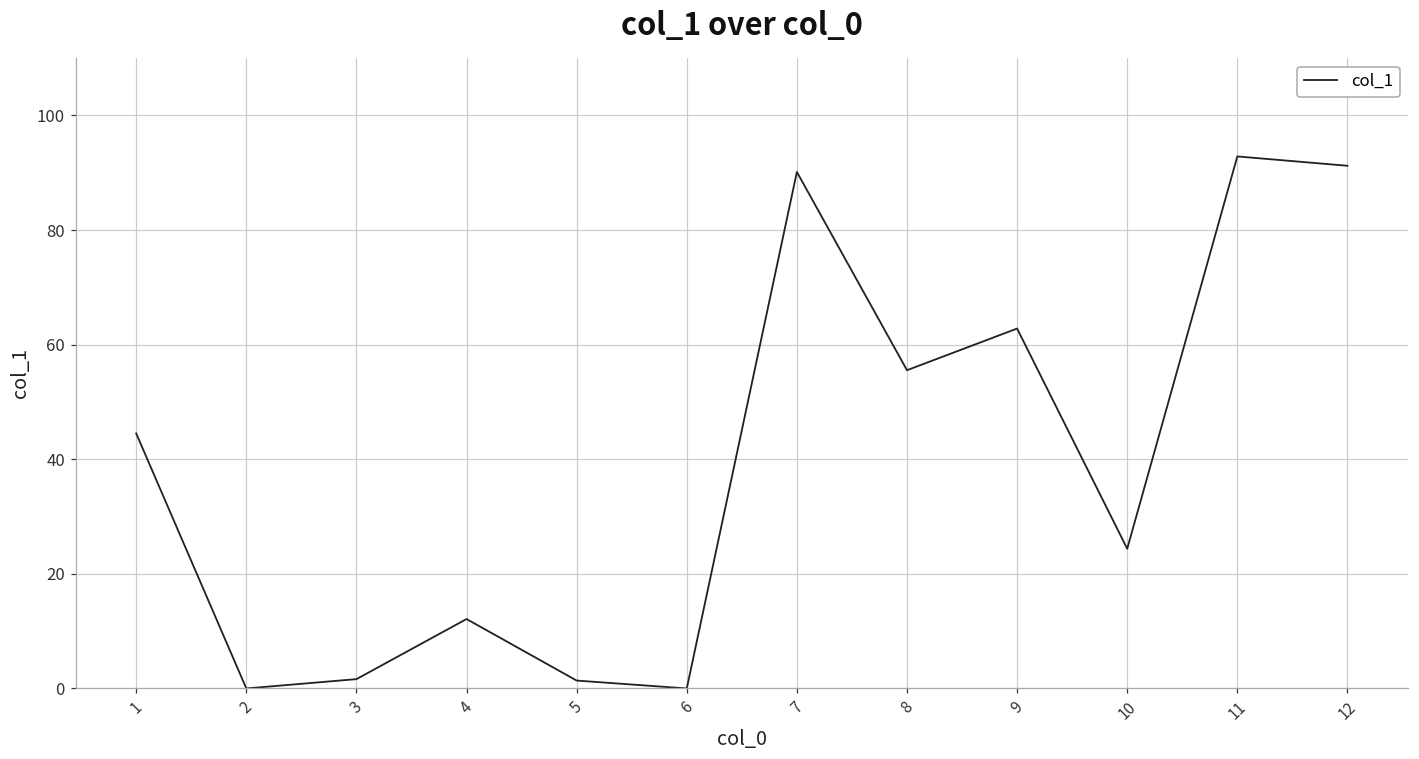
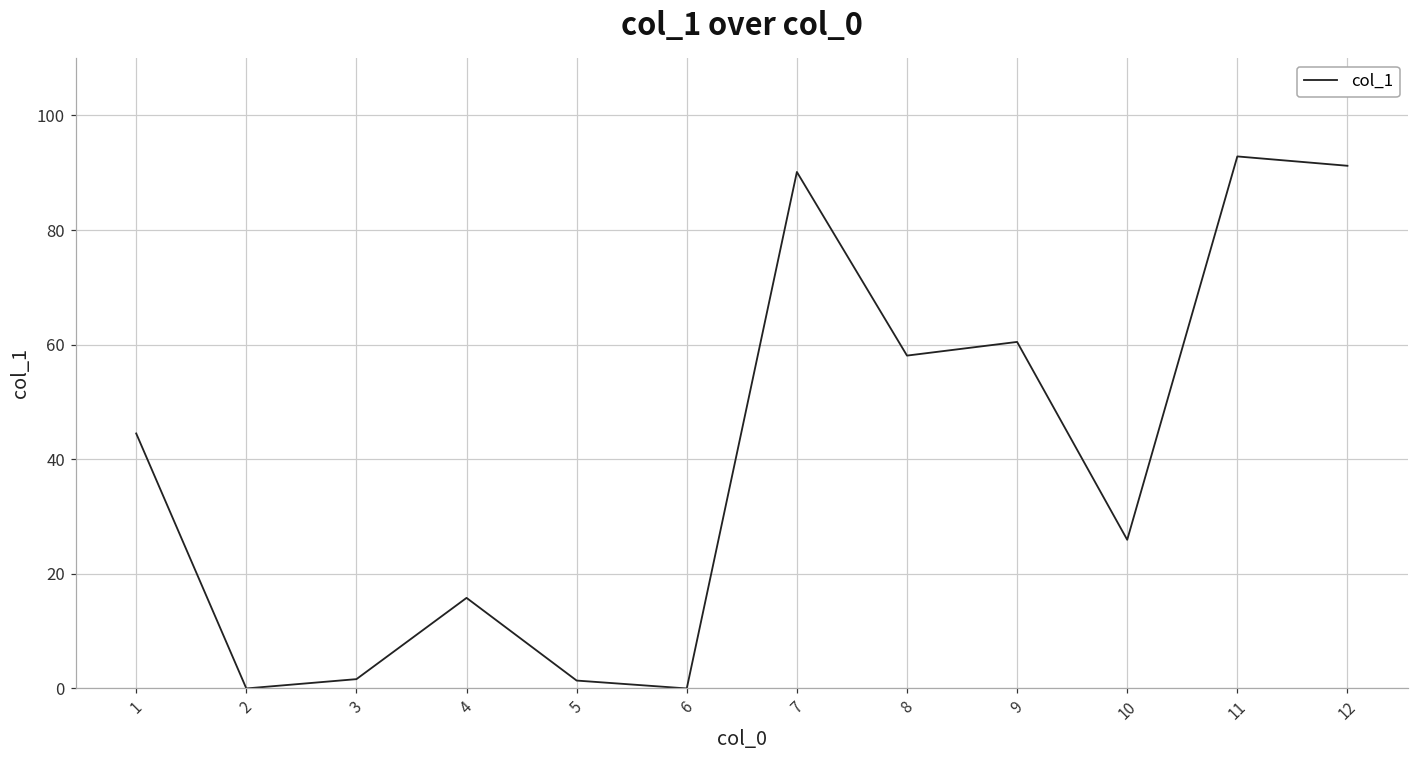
  {
    "1": 44,
    "2": 0,
    "3": 2,
-   "4": 12,
+   "4": 16,
    "5": 1,
    "6": 0,
    "7": 90,
-   "8": 56,
-   "9": 63,
-   "10": 24,
+   "8": 58,
+   "9": 60,
+   "10": 26,
    "11": 93,
    "12": 91
  }
